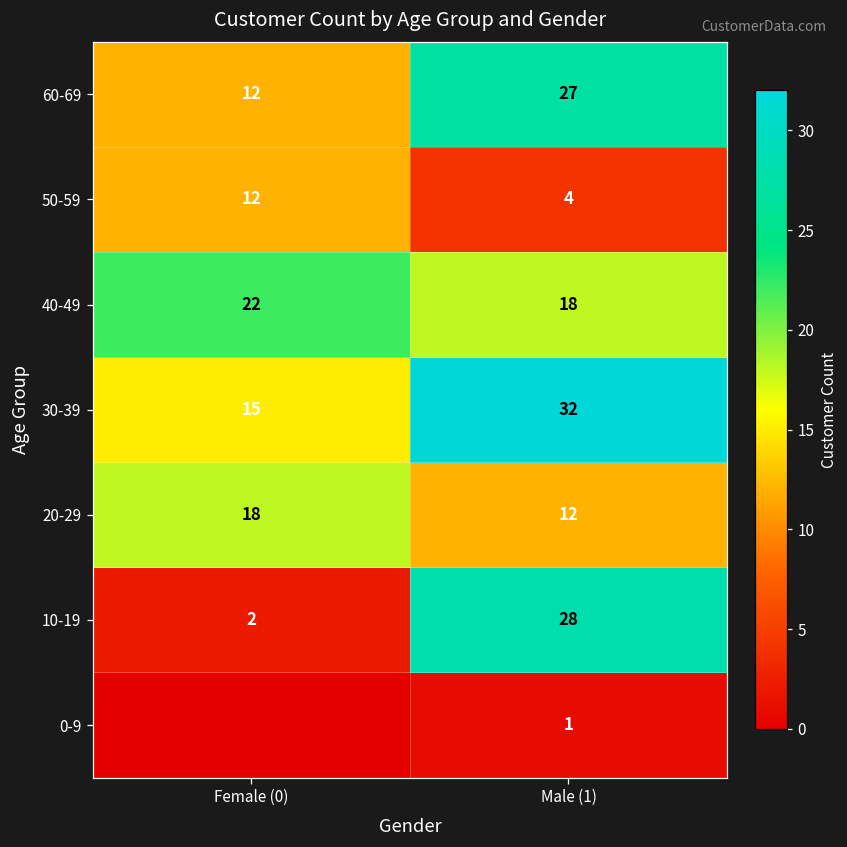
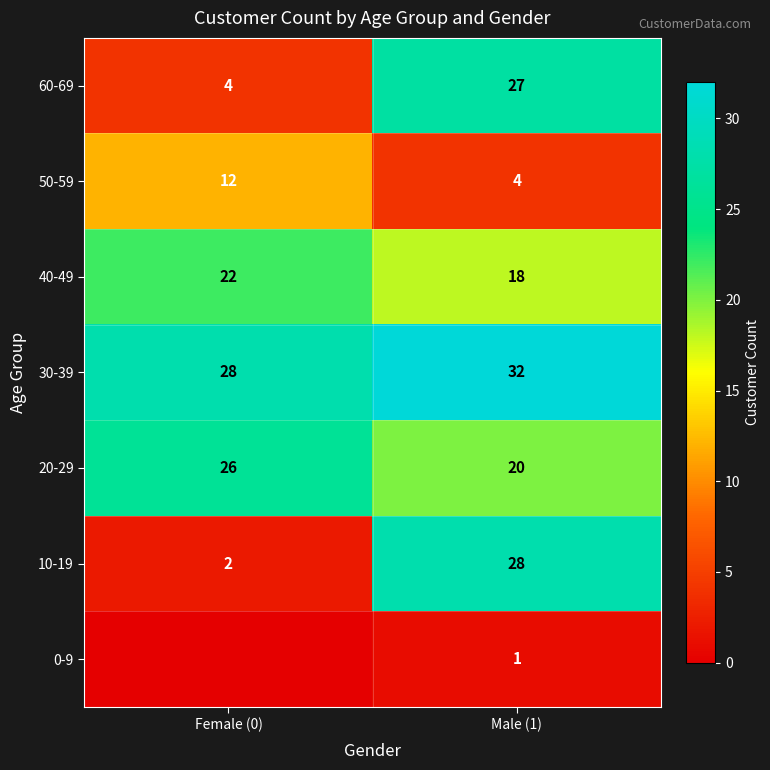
  {
    "60-69": {
-     "Female (0)": 12,
+     "Female (0)": 4,
      "Male (1)": 27
    },
    "50-59": {
      "Female (0)": 12,
      "Male (1)": 4
    },
    "40-49": {
      "Female (0)": 22,
      "Male (1)": 18
    },
    "30-39": {
-     "Female (0)": 15,
+     "Female (0)": 28,
      "Male (1)": 32
    },
    "20-29": {
-     "Female (0)": 18,
-     "Male (1)": 12
+     "Female (0)": 26,
+     "Male (1)": 20
    },
    "10-19": {
      "Female (0)": 2,
      "Male (1)": 28
    },
    "0-9": {
      "Male (1)": 1
    }
  }
